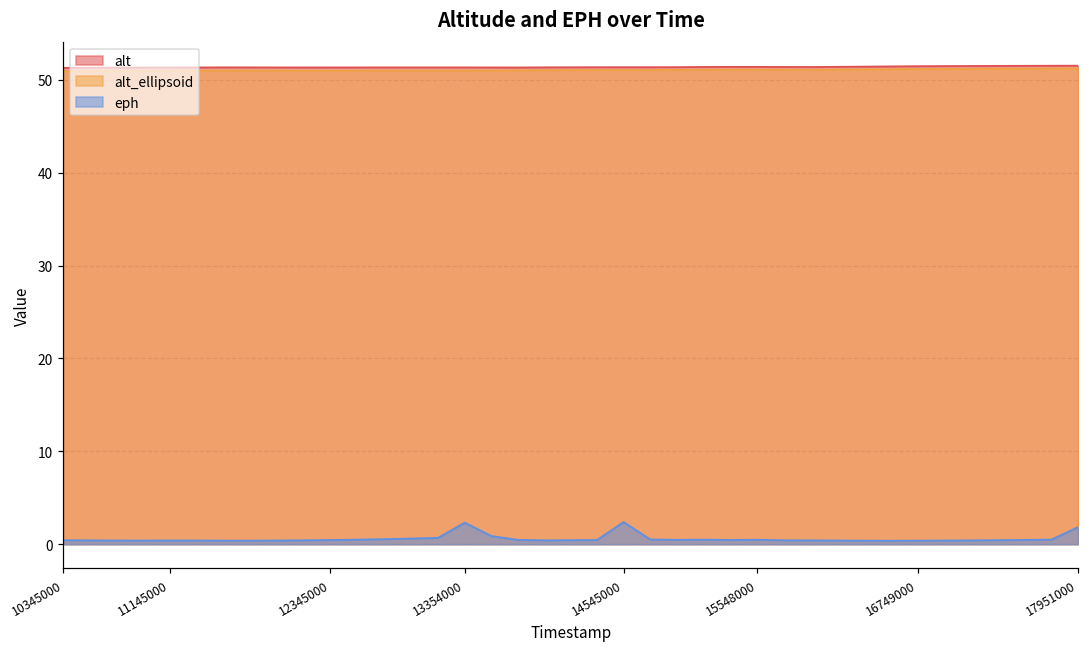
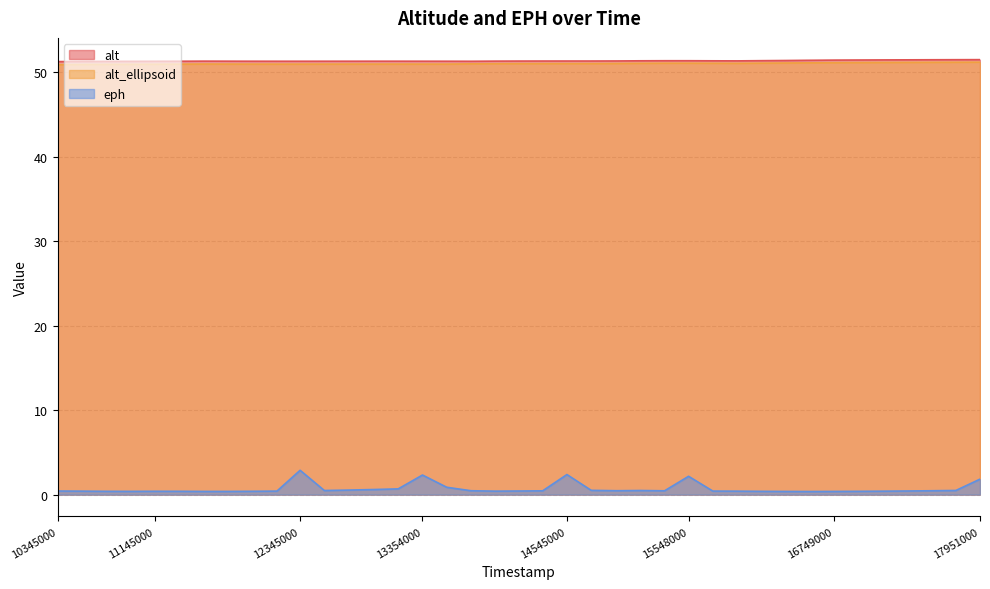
  {
    "alt": {
      "10345000": 51,
      "12345000": 51,
      "13354000": 51,
      "14545000": 51,
      "16749000": 51,
      "17951000": 52
    },
    "alt_ellipsoid": {
      "10345000": 51,
      "12345000": 51,
      "13354000": 51,
      "14545000": 51,
      "16749000": 51,
      "17951000": 51
    },
    "eph": {
      "10345000": 0,
      "11145000": 0,
-     "12345000": 0,
+     "12345000": 3,
      "13354000": 2,
      "14545000": 2,
-     "15548000": 0,
+     "15548000": 2,
      "16749000": 0,
      "17951000": 2
    }
  }
